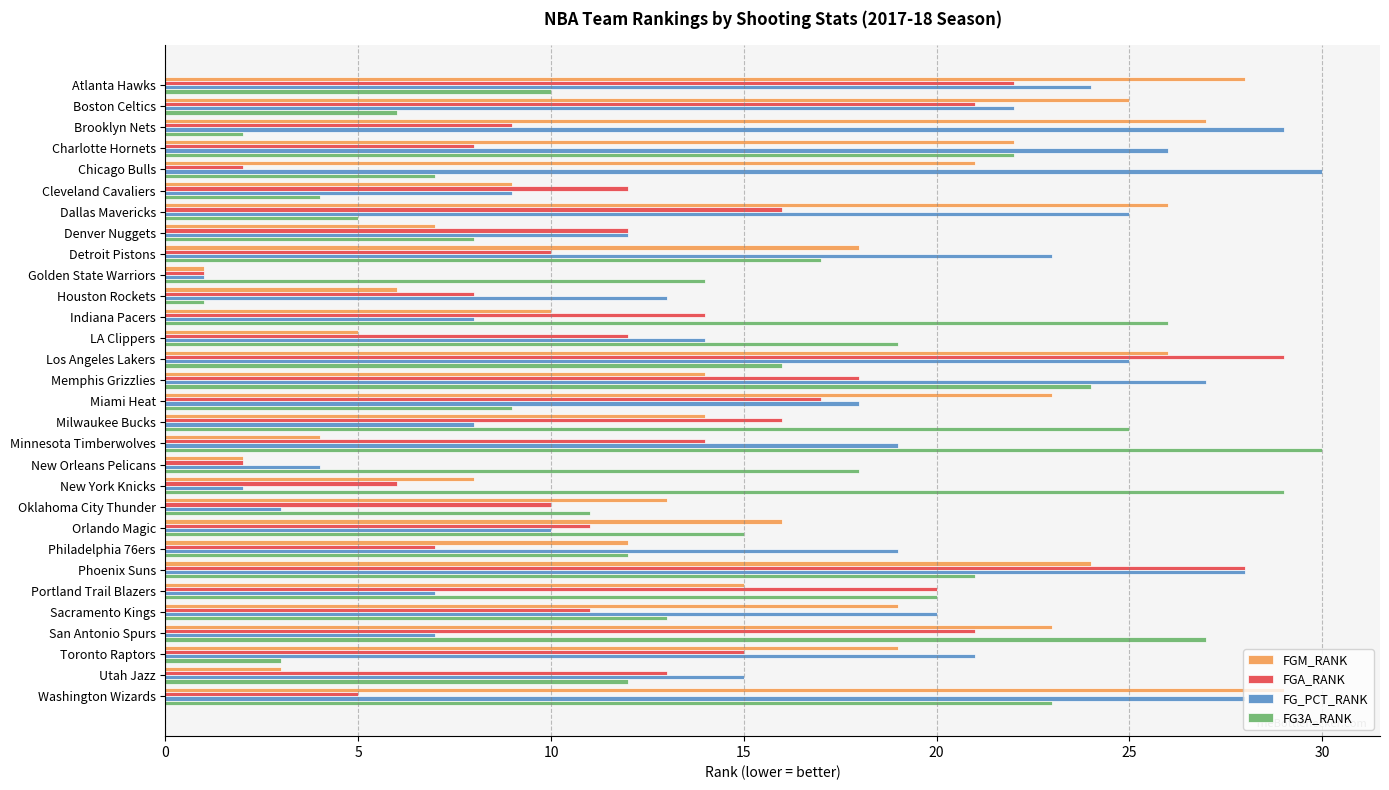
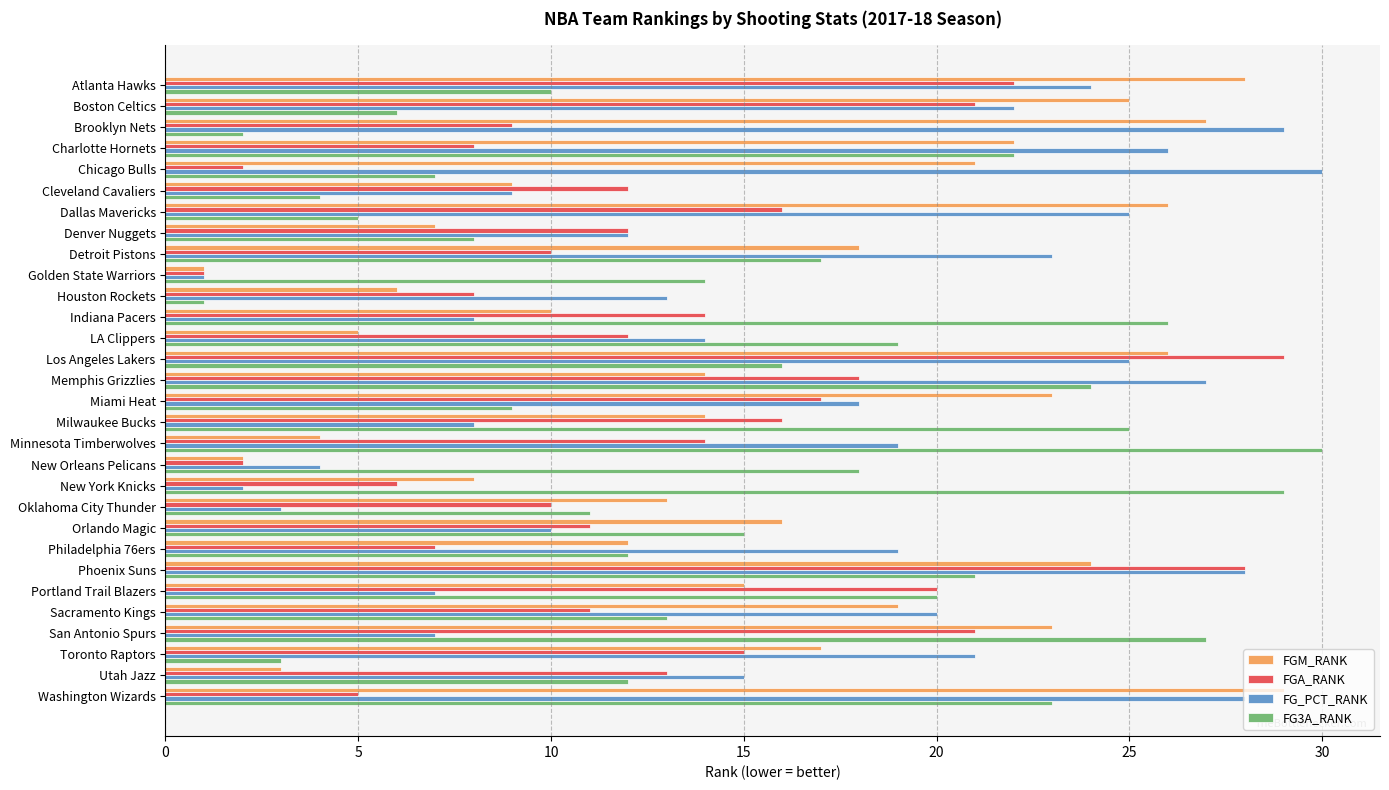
  {
    "FGM_RANK": {
      "Atlanta Hawks": 28,
      "Boston Celtics": 25,
      "Brooklyn Nets": 27,
      "Charlotte Hornets": 22,
      "Chicago Bulls": 21,
      "Cleveland Cavaliers": 9,
      "Dallas Mavericks": 26,
      "Denver Nuggets": 7,
      "Detroit Pistons": 18,
      "Golden State Warriors": 1,
      "Houston Rockets": 6,
      "Indiana Pacers": 10,
      "LA Clippers": 5,
      "Los Angeles Lakers": 26,
      "Memphis Grizzlies": 14,
      "Miami Heat": 23,
      "Milwaukee Bucks": 14,
      "Minnesota Timberwolves": 4,
      "New Orleans Pelicans": 2,
      "New York Knicks": 8,
      "Oklahoma City Thunder": 13,
      "Orlando Magic": 16,
      "Philadelphia 76ers": 12,
      "Phoenix Suns": 24,
      "Portland Trail Blazers": 15,
      "Sacramento Kings": 19,
      "San Antonio Spurs": 23,
-     "Toronto Raptors": 19,
+     "Toronto Raptors": 17,
      "Utah Jazz": 3
    },
    "FGA_RANK": {
      "Atlanta Hawks": 22,
      "Boston Celtics": 21,
      "Brooklyn Nets": 9,
      "Charlotte Hornets": 8,
      "Chicago Bulls": 2,
      "Cleveland Cavaliers": 12,
      "Dallas Mavericks": 16,
      "Denver Nuggets": 12,
      "Detroit Pistons": 10,
      "Golden State Warriors": 1,
      "Houston Rockets": 8,
      "Indiana Pacers": 14,
      "LA Clippers": 12,
      "Los Angeles Lakers": 29,
      "Memphis Grizzlies": 18,
      "Miami Heat": 17,
      "Milwaukee Bucks": 16,
      "Minnesota Timberwolves": 14,
      "New Orleans Pelicans": 2,
      "New York Knicks": 6,
      "Oklahoma City Thunder": 10,
      "Orlando Magic": 11,
      "Philadelphia 76ers": 7,
      "Phoenix Suns": 28,
      "Portland Trail Blazers": 20,
      "Sacramento Kings": 11,
      "San Antonio Spurs": 21,
      "Toronto Raptors": 15,
      "Utah Jazz": 13,
      "Washington Wizards": 5
    },
    "FG_PCT_RANK": {
      "Atlanta Hawks": 24,
      "Boston Celtics": 22,
      "Brooklyn Nets": 29,
      "Charlotte Hornets": 26,
      "Chicago Bulls": 30,
      "Cleveland Cavaliers": 9,
      "Dallas Mavericks": 25,
      "Denver Nuggets": 12,
      "Detroit Pistons": 23,
      "Golden State Warriors": 1,
      "Houston Rockets": 13,
      "Indiana Pacers": 8,
      "LA Clippers": 14,
      "Los Angeles Lakers": 25,
      "Memphis Grizzlies": 27,
      "Miami Heat": 18,
      "Milwaukee Bucks": 8,
      "Minnesota Timberwolves": 19,
      "New Orleans Pelicans": 4,
      "New York Knicks": 2,
      "Oklahoma City Thunder": 3,
      "Orlando Magic": 10,
      "Philadelphia 76ers": 19,
      "Phoenix Suns": 28,
      "Portland Trail Blazers": 7,
      "Sacramento Kings": 20,
      "San Antonio Spurs": 7,
      "Toronto Raptors": 21,
      "Utah Jazz": 15
    },
    "FG3A_RANK": {
      "Atlanta Hawks": 10,
      "Boston Celtics": 6,
      "Brooklyn Nets": 2,
      "Charlotte Hornets": 22,
      "Chicago Bulls": 7,
      "Cleveland Cavaliers": 4,
      "Dallas Mavericks": 5,
      "Denver Nuggets": 8,
      "Detroit Pistons": 17,
      "Golden State Warriors": 14,
      "Houston Rockets": 1,
      "Indiana Pacers": 26,
      "LA Clippers": 19,
      "Los Angeles Lakers": 16,
      "Memphis Grizzlies": 24,
      "Miami Heat": 9,
      "Milwaukee Bucks": 25,
      "Minnesota Timberwolves": 30,
      "New Orleans Pelicans": 18,
      "New York Knicks": 29,
      "Oklahoma City Thunder": 11,
      "Orlando Magic": 15,
      "Philadelphia 76ers": 12,
      "Phoenix Suns": 21,
      "Portland Trail Blazers": 20,
      "Sacramento Kings": 13,
      "San Antonio Spurs": 27,
      "Toronto Raptors": 3,
      "Utah Jazz": 12,
      "Washington Wizards": 23
    }
  }
